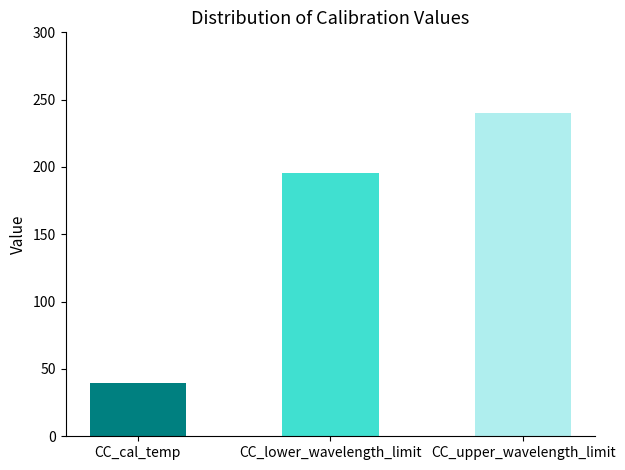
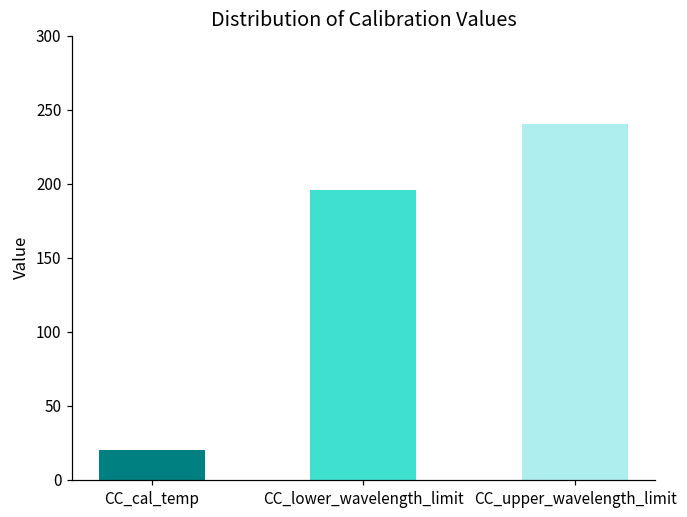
  {
-   "CC_cal_temp": 39,
+   "CC_cal_temp": 20,
    "CC_lower_wavelength_limit": 195,
    "CC_upper_wavelength_limit": 240
  }
